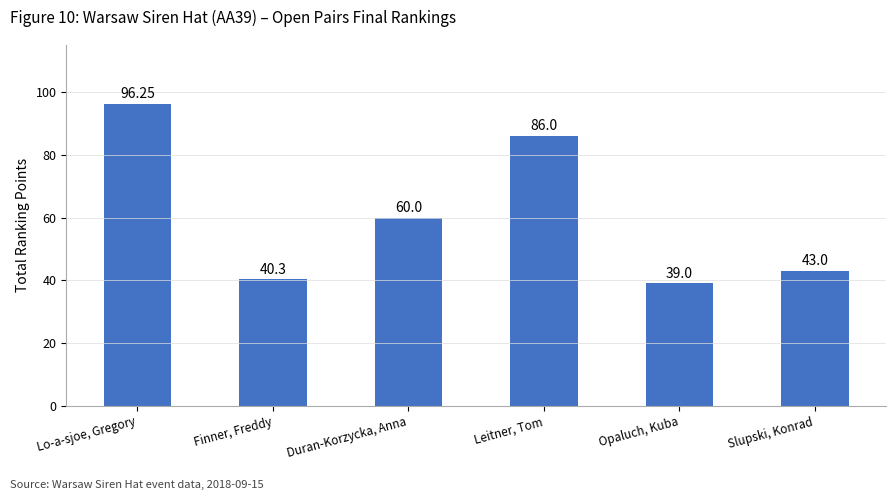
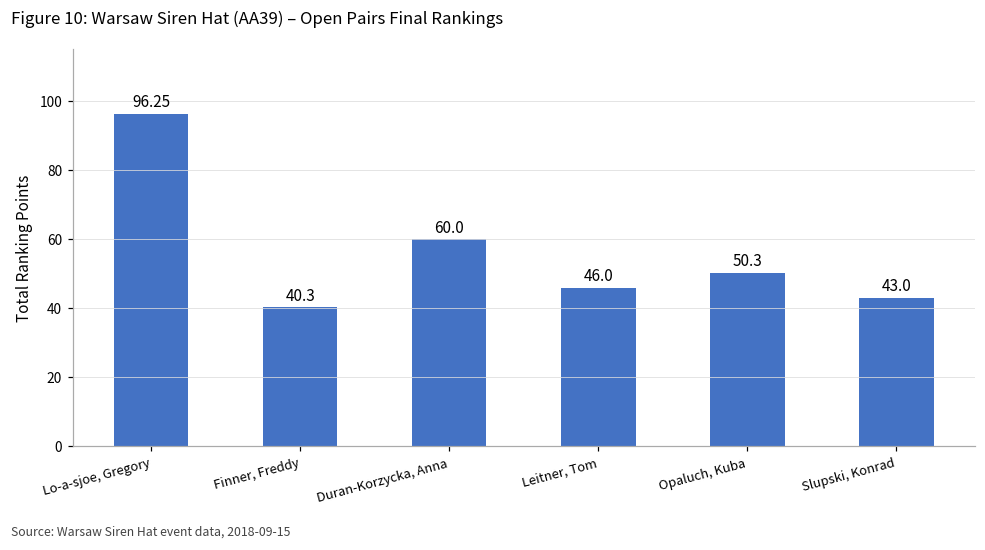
  {
    "Lo-a-sjoe, Gregory": 96.25,
    "Finner, Freddy": 40.3,
    "Duran-Korzycka, Anna": 60.0,
-   "Leitner, Tom": 86.0,
-   "Opaluch, Kuba": 39.0,
+   "Leitner, Tom": 46.0,
+   "Opaluch, Kuba": 50.3,
    "Slupski, Konrad": 43.0
  }
